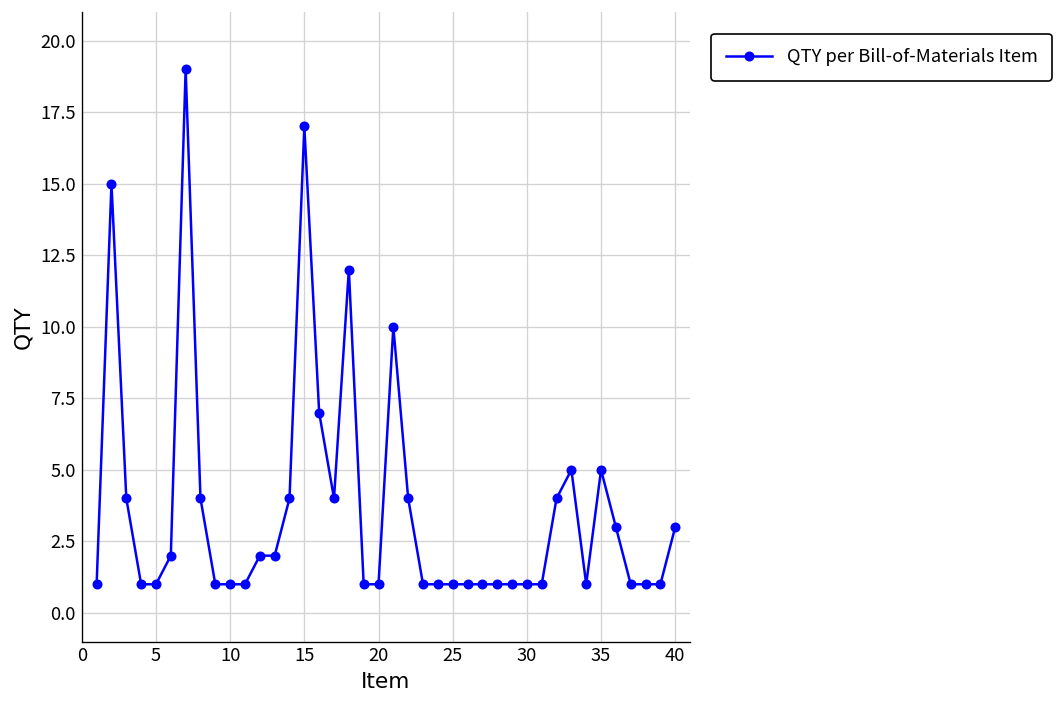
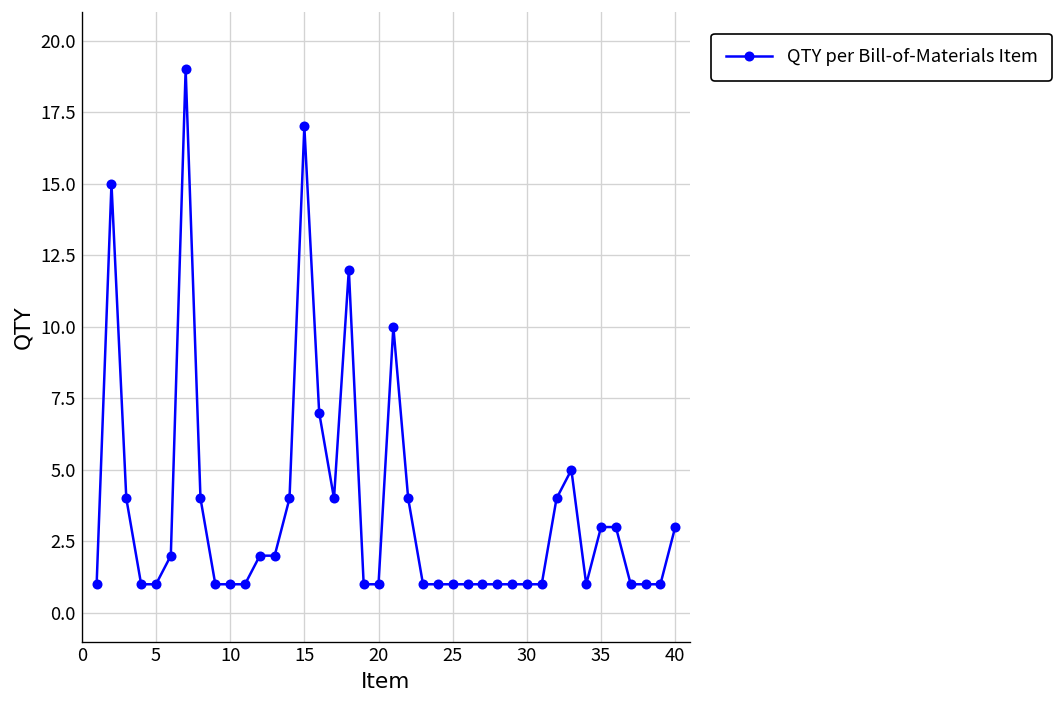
  {
    "5": 1,
    "10": 1,
    "15": 17,
    "20": 1,
    "25": 1,
    "30": 1,
-   "35": 5,
+   "35": 3,
    "40": 3
  }
